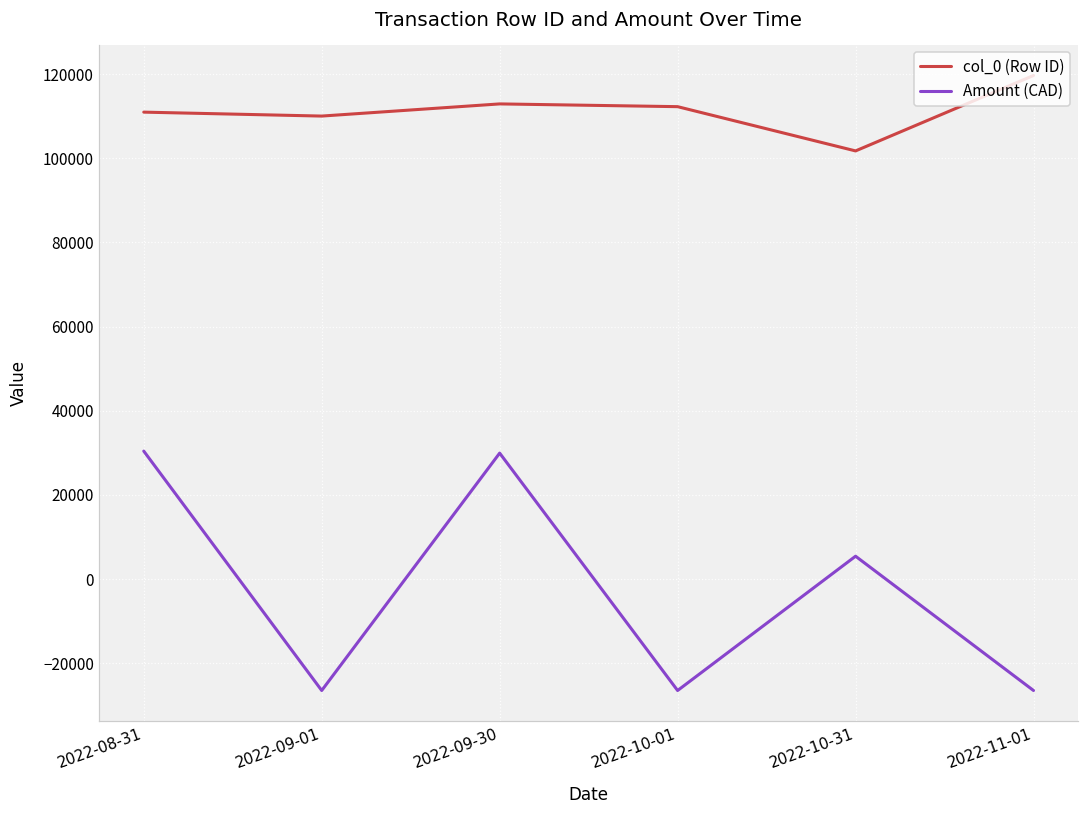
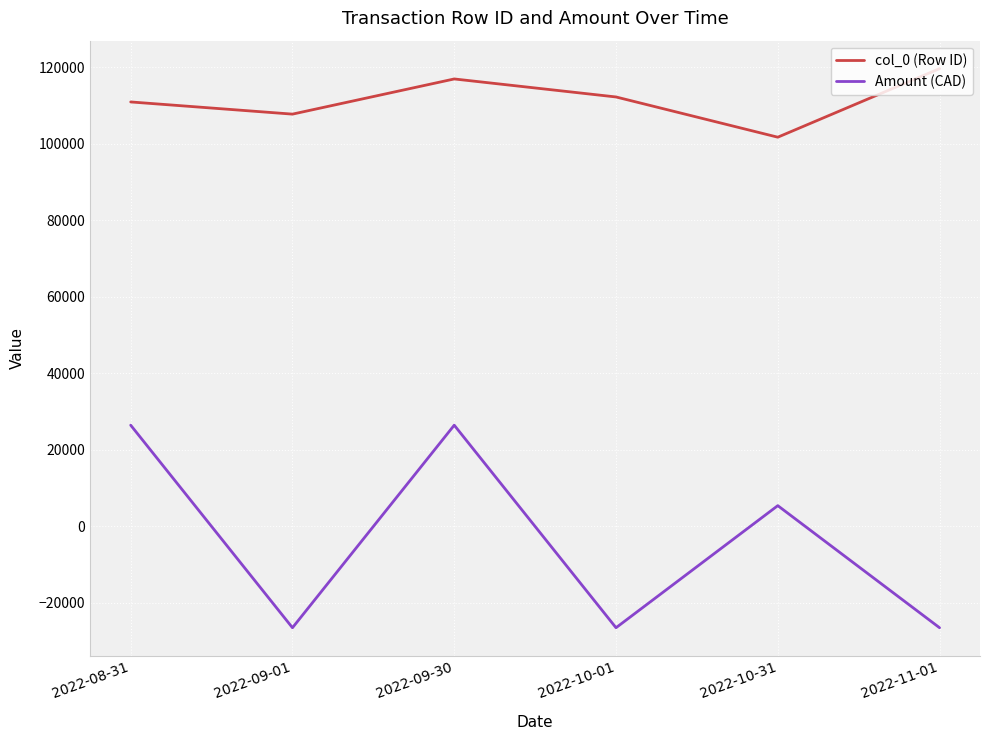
  {
    "col_0 (Row ID)": {
      "2022-08-31": 111000,
-     "2022-09-01": 110000,
-     "2022-09-30": 113000,
+     "2022-09-01": 108000,
+     "2022-09-30": 117000,
      "2022-10-01": 112000,
      "2022-10-31": 102000
    },
    "Amount (CAD)": {
-     "2022-08-31": 30000,
+     "2022-08-31": 26000,
      "2022-09-01": -26000,
-     "2022-09-30": 30000,
+     "2022-09-30": 26000,
      "2022-10-01": -26000,
      "2022-10-31": 5000,
      "2022-11-01": -26000
    }
  }
